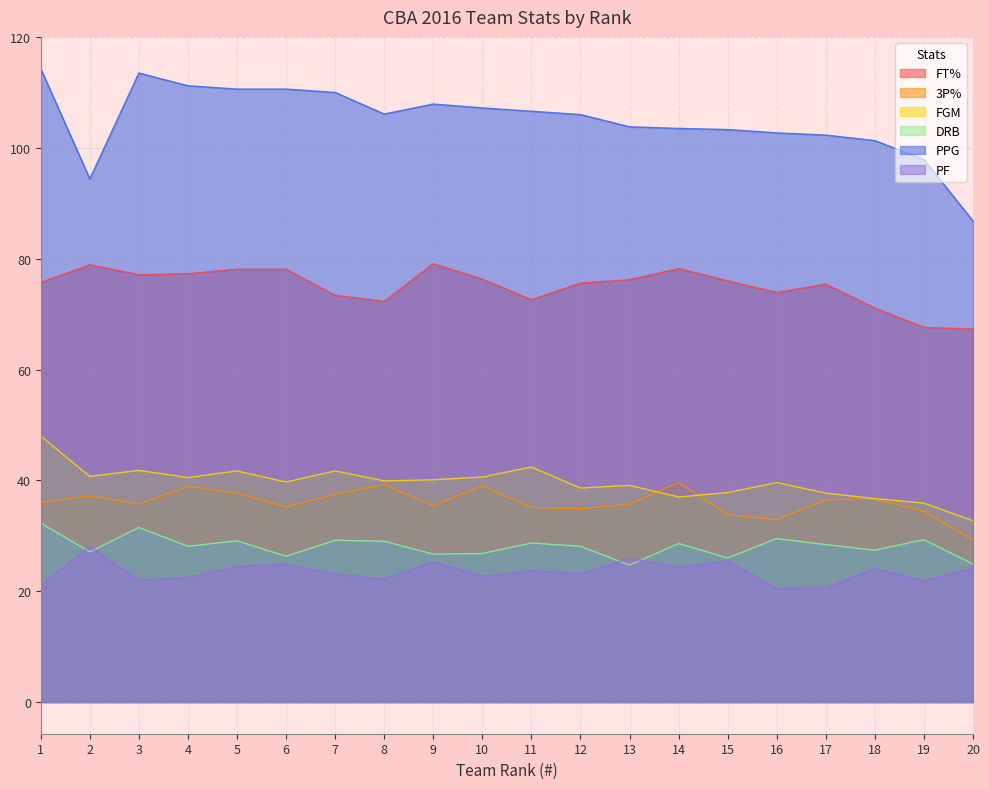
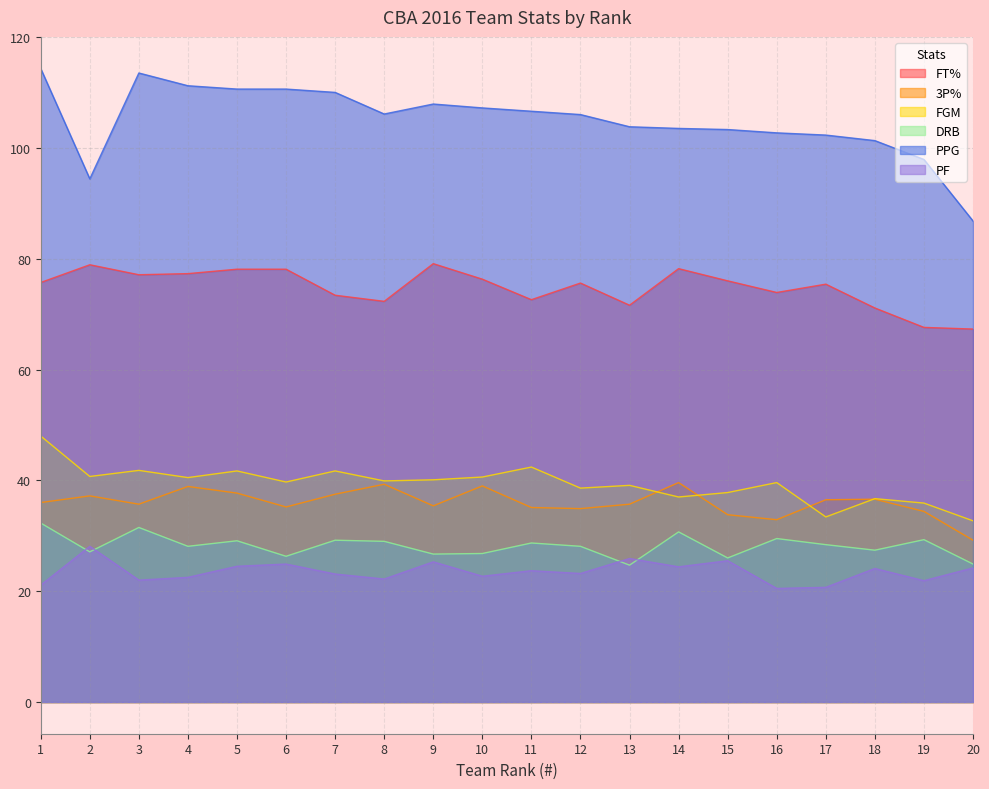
  {
    "FT%": {
      "1": 76,
      "2": 79,
      "3": 77,
      "4": 77,
      "5": 78,
      "6": 78,
      "7": 73,
      "8": 72,
      "9": 79,
      "10": 76,
      "11": 73,
      "12": 76,
-     "13": 76,
+     "13": 72,
      "14": 78,
      "15": 76,
      "16": 74,
      "17": 75,
      "18": 71,
      "19": 68,
      "20": 67
    },
    "3P%": {
      "1": 36,
      "2": 37,
      "3": 36,
      "4": 39,
      "5": 38,
      "6": 35,
      "7": 38,
      "8": 39,
      "9": 35,
      "10": 39,
      "11": 35,
      "12": 35,
      "13": 36,
      "14": 40,
      "15": 34,
      "16": 33,
      "17": 37,
      "19": 34,
      "20": 29
    },
    "FGM": {
      "1": 48,
      "2": 41,
      "3": 42,
      "4": 41,
      "5": 42,
      "6": 40,
      "7": 42,
      "8": 40,
      "9": 40,
      "10": 41,
      "11": 42,
      "12": 39,
      "13": 39,
      "14": 37,
      "15": 38,
      "16": 40,
-     "17": 38,
+     "17": 33,
      "19": 36,
      "20": 33
    },
    "DRB": {
      "1": 32,
      "2": 27,
      "3": 32,
      "4": 28,
      "5": 29,
      "6": 26,
      "7": 29,
      "8": 29,
      "9": 27,
      "10": 27,
      "11": 29,
      "12": 28,
      "13": 25,
-     "14": 29,
+     "14": 31,
      "15": 26,
      "16": 30,
      "17": 28,
      "18": 27,
      "19": 29,
      "20": 25
    },
    "PPG": {
      "1": 114,
      "2": 94,
      "3": 114,
      "4": 111,
      "5": 111,
      "6": 111,
      "7": 110,
      "8": 106,
      "9": 108,
      "10": 107,
      "11": 107,
      "12": 106,
      "13": 104,
      "14": 104,
      "15": 103,
      "16": 103,
      "17": 102,
      "18": 101,
      "20": 87
    },
    "PF": {
      "1": 21,
      "2": 28,
      "3": 22,
      "4": 23,
      "5": 25,
      "6": 25,
      "7": 23,
      "8": 22,
      "9": 25,
      "10": 23,
      "11": 24,
      "12": 23,
      "13": 26,
      "14": 24,
      "15": 26,
      "16": 21,
      "17": 21,
      "18": 24,
      "19": 22,
      "20": 24
    }
  }
